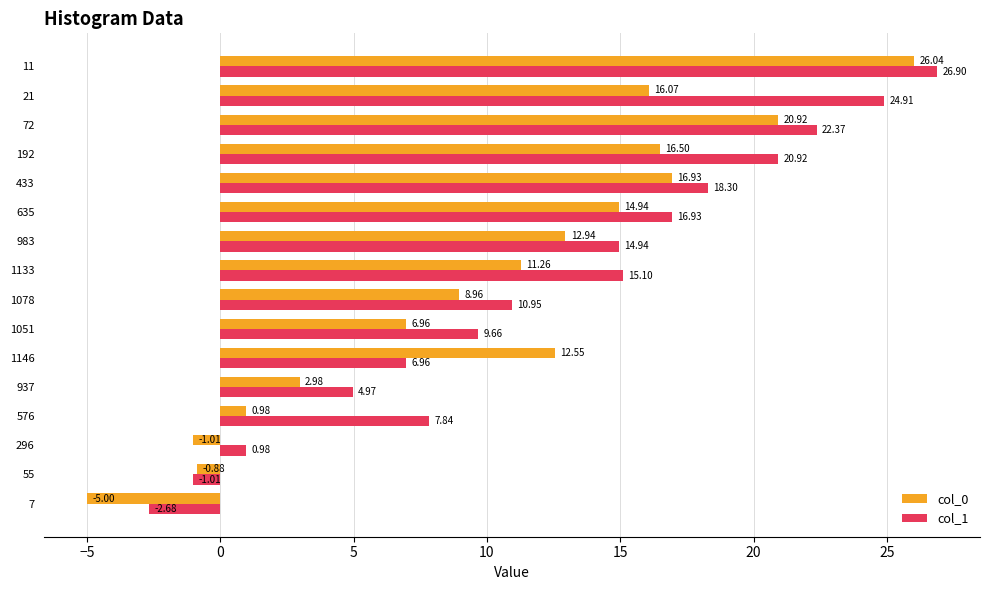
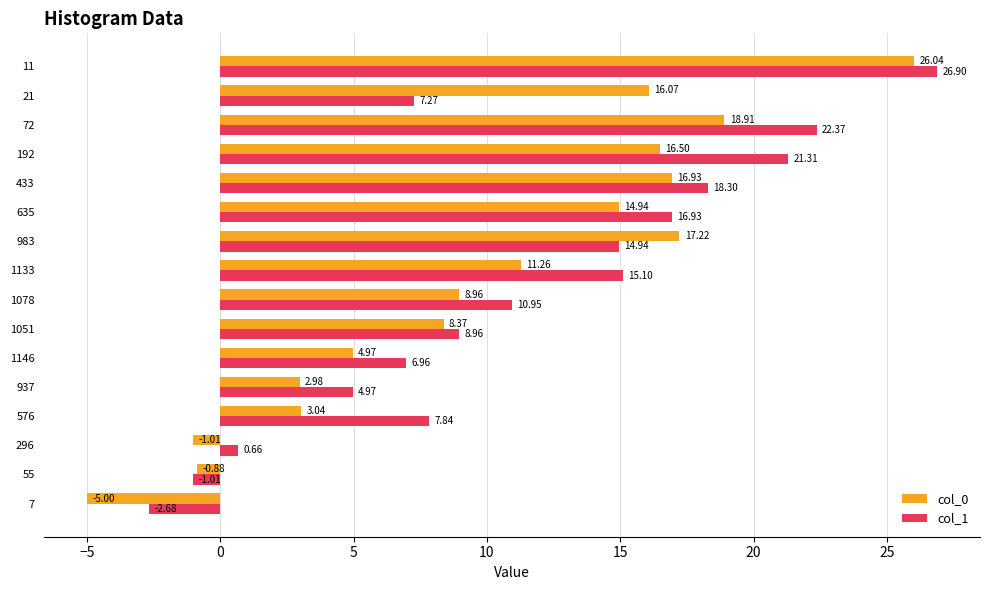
  {
    "col_0": {
      "11": 26.04,
      "21": 16.07,
-     "72": 20.92,
+     "72": 18.91,
      "192": 16.50,
      "433": 16.93,
      "635": 14.94,
-     "983": 12.94,
+     "983": 17.22,
      "1133": 11.26,
      "1078": 8.96,
-     "1051": 6.96,
-     "1146": 12.55,
+     "1051": 8.37,
+     "1146": 4.97,
      "937": 2.98,
-     "576": 0.98,
+     "576": 3.04,
      "296": -1.01,
      "55": -0.88,
      "7": -5.00
    },
    "col_1": {
      "11": 26.90,
-     "21": 24.91,
+     "21": 7.27,
      "72": 22.37,
-     "192": 20.92,
+     "192": 21.31,
      "433": 18.30,
      "635": 16.93,
      "983": 14.94,
      "1133": 15.10,
      "1078": 10.95,
-     "1051": 9.66,
+     "1051": 8.96,
      "1146": 6.96,
      "937": 4.97,
      "576": 7.84,
-     "296": 0.98,
+     "296": 0.66,
      "55": -1.01,
      "7": -2.68
    }
  }
